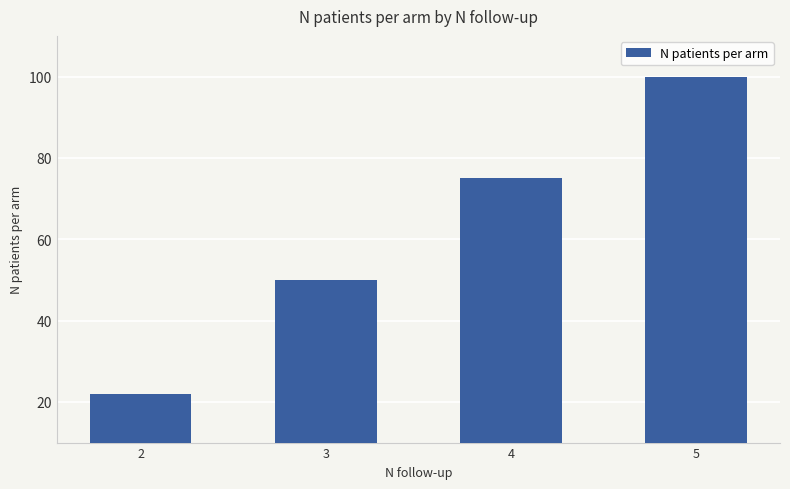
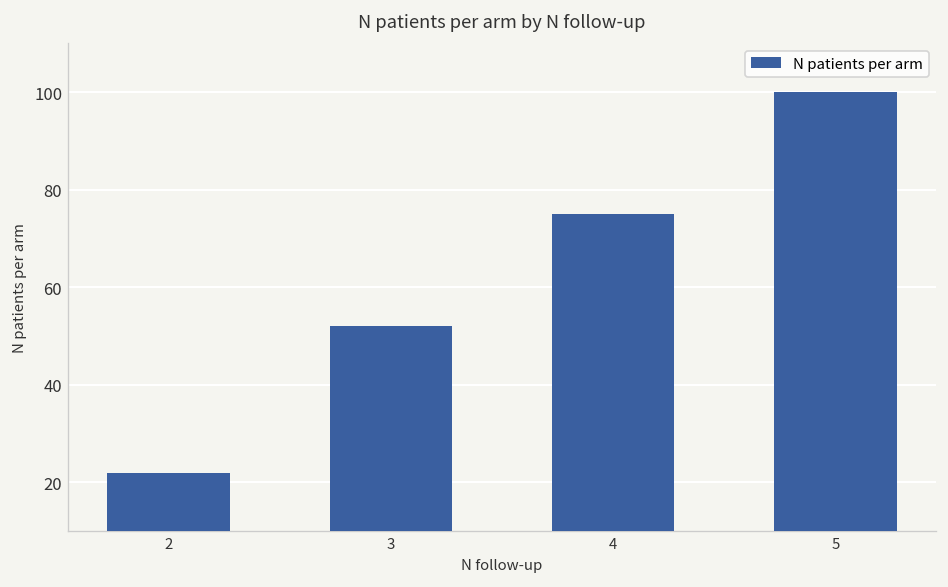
  {
    "2": 22,
-   "3": 50,
+   "3": 52,
    "4": 75,
    "5": 100
  }
